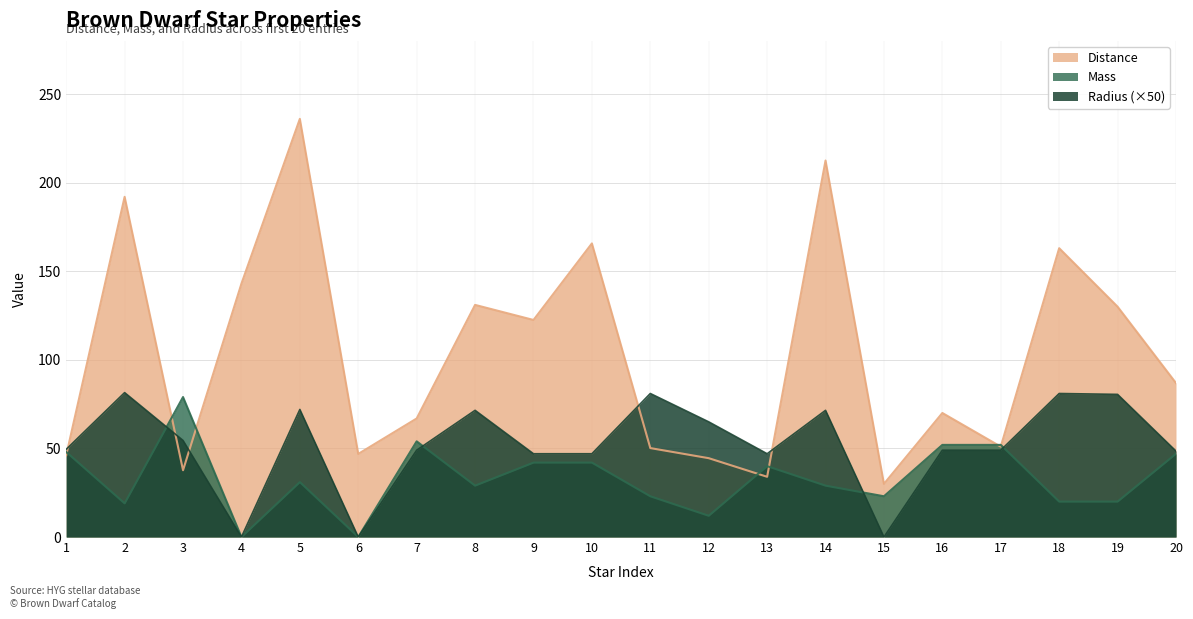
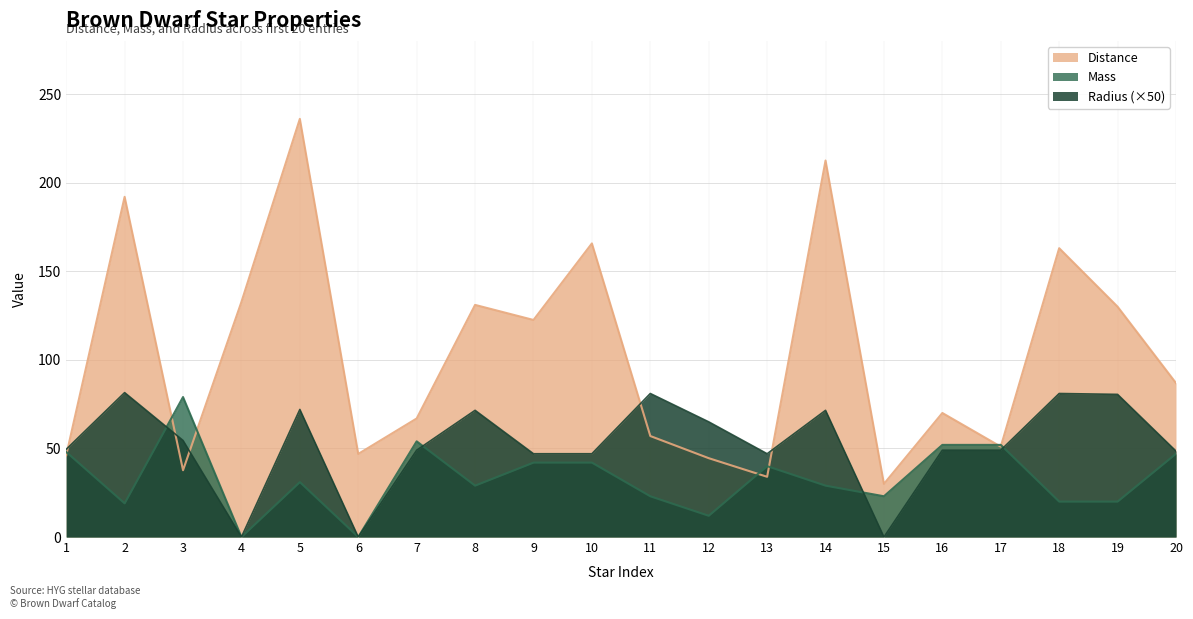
  {
    "Distance": {
      "1": 46,
      "2": 192,
      "3": 38,
-     "4": 143,
+     "4": 133,
      "5": 236,
      "6": 47,
      "7": 67,
      "8": 131,
      "9": 123,
      "10": 166,
-     "11": 50,
+     "11": 57,
      "12": 45,
      "13": 34,
      "14": 213,
      "15": 30,
      "16": 70,
      "18": 163,
      "19": 130,
      "20": 87
    }
  }
